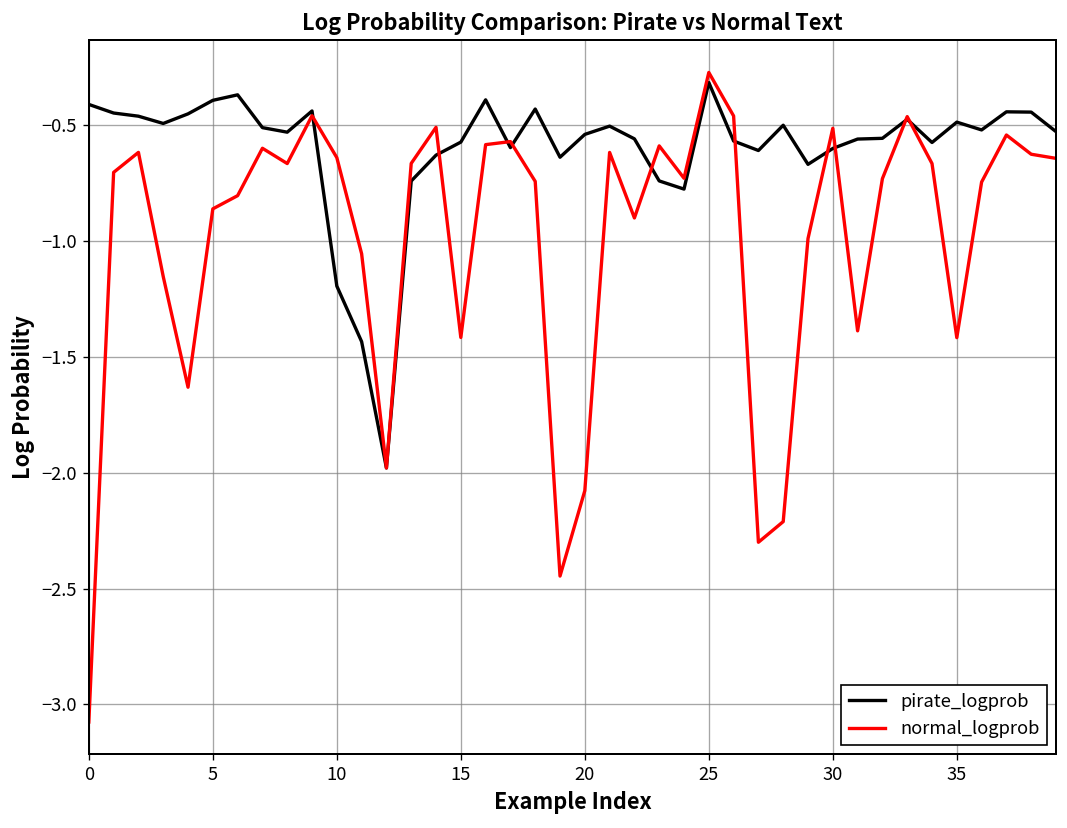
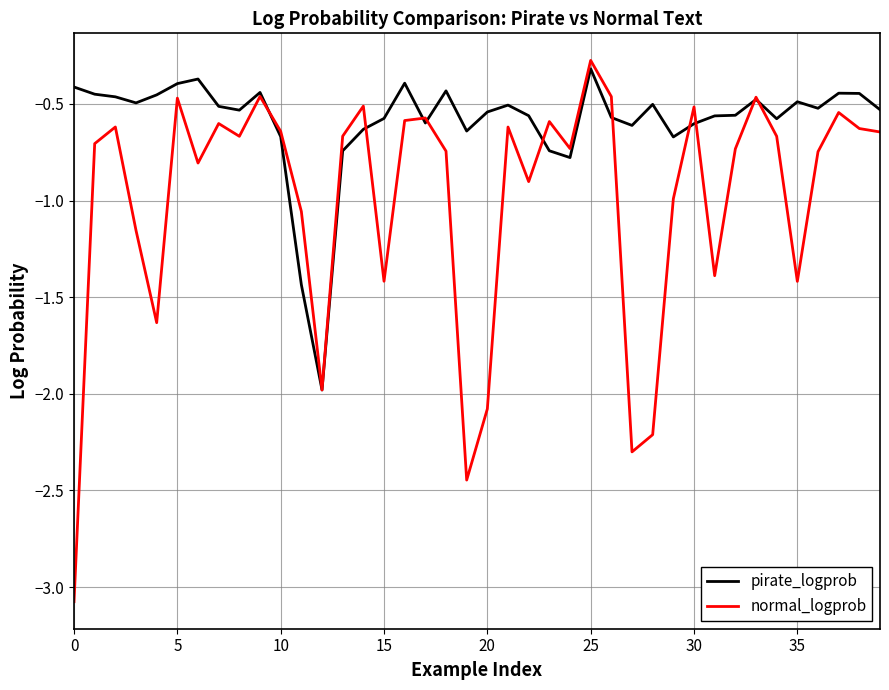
  {
    "pirate_logprob": {
      "0": -0.41,
      "5": -0.39,
-     "10": -1.20,
+     "10": -0.67,
      "15": -0.57,
      "20": -0.54,
      "25": -0.32,
      "30": -0.60,
      "35": -0.49
    },
    "normal_logprob": {
      "0": -3.08,
-     "5": -0.86,
+     "5": -0.47,
      "10": -0.64,
      "15": -1.42,
      "20": -2.08,
      "25": -0.27,
      "30": -0.52,
      "35": -1.42
    }
  }
